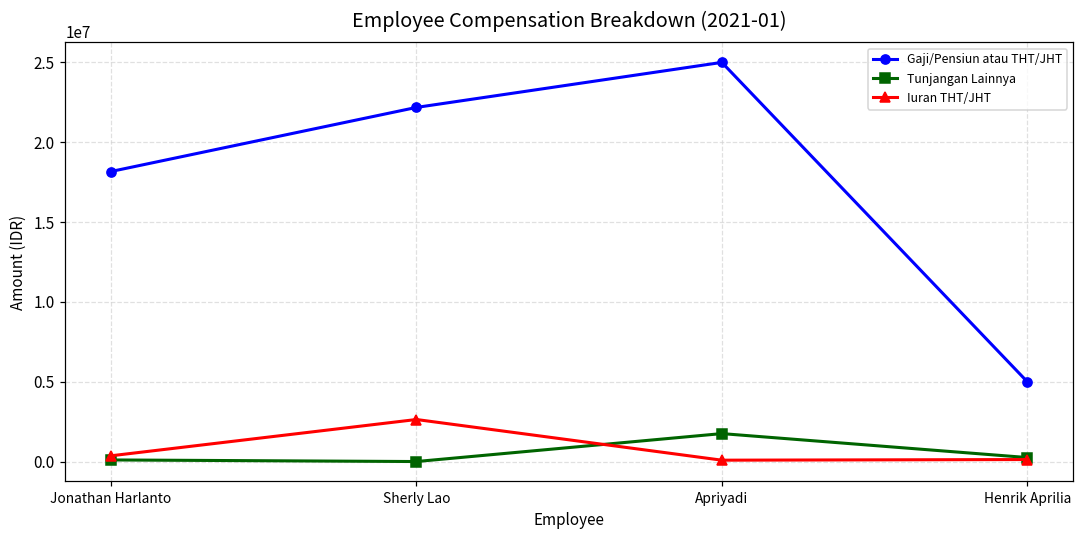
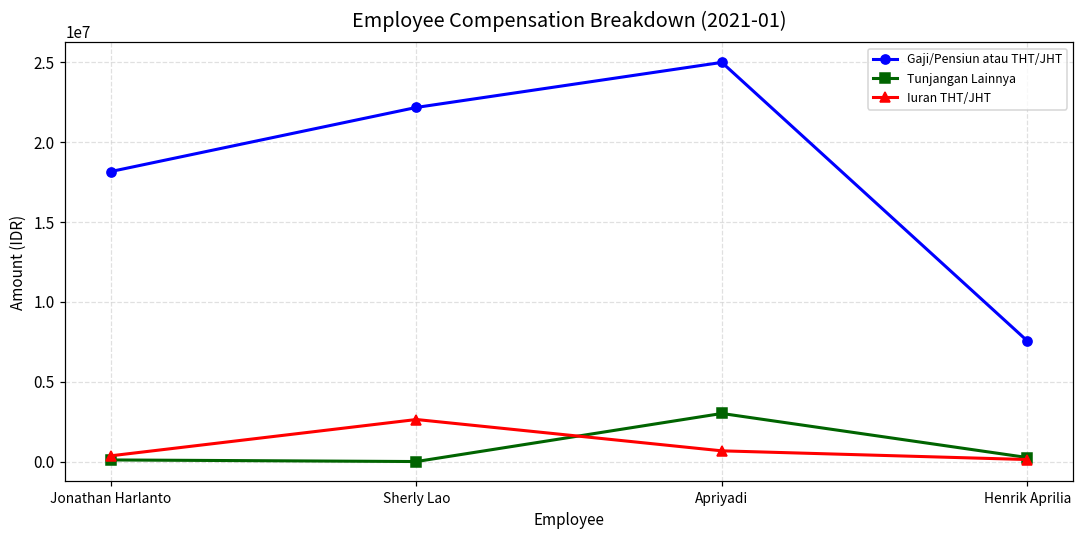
  {
    "Gaji/Pensiun atau THT/JHT": {
      "Jonathan Harlanto": 18200000,
      "Sherly Lao": 22200000,
      "Apriyadi": 25000000,
-     "Henrik Aprilia": 5000000
+     "Henrik Aprilia": 7600000
    },
    "Tunjangan Lainnya": {
      "Jonathan Harlanto": 100000,
      "Sherly Lao": 0,
-     "Apriyadi": 1800000
+     "Apriyadi": 3000000
    },
    "Iuran THT/JHT": {
      "Jonathan Harlanto": 400000,
      "Sherly Lao": 2600000,
-     "Apriyadi": 100000
+     "Apriyadi": 700000
    }
  }
